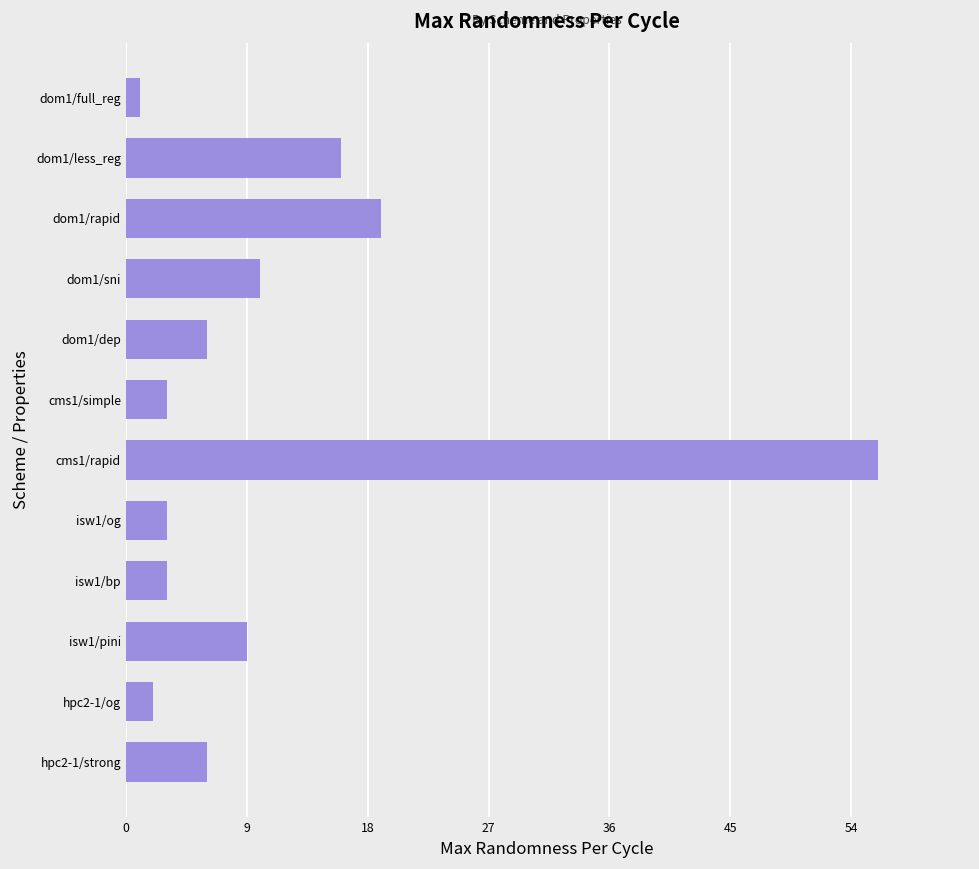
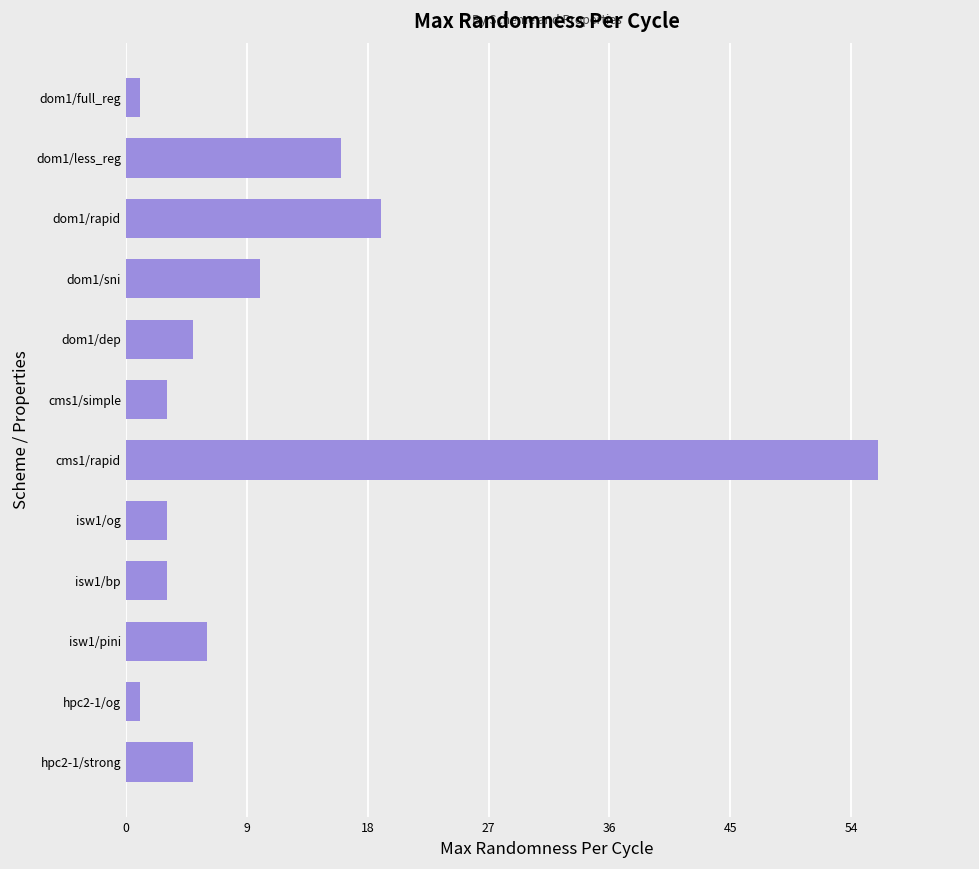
  {
    "dom1/full_reg": 1,
    "dom1/less_reg": 16,
    "dom1/rapid": 19,
    "dom1/sni": 10,
-   "dom1/dep": 6,
+   "dom1/dep": 5,
    "cms1/simple": 3,
    "cms1/rapid": 56,
    "isw1/og": 3,
    "isw1/bp": 3,
-   "isw1/pini": 9,
-   "hpc2-1/og": 2,
-   "hpc2-1/strong": 6
+   "isw1/pini": 6,
+   "hpc2-1/og": 1,
+   "hpc2-1/strong": 5
  }
